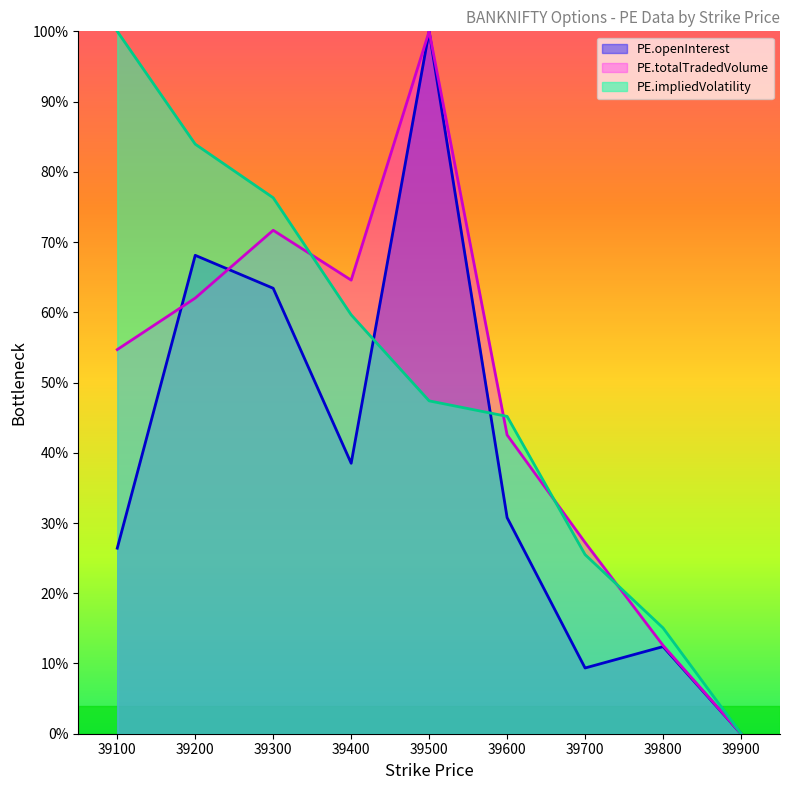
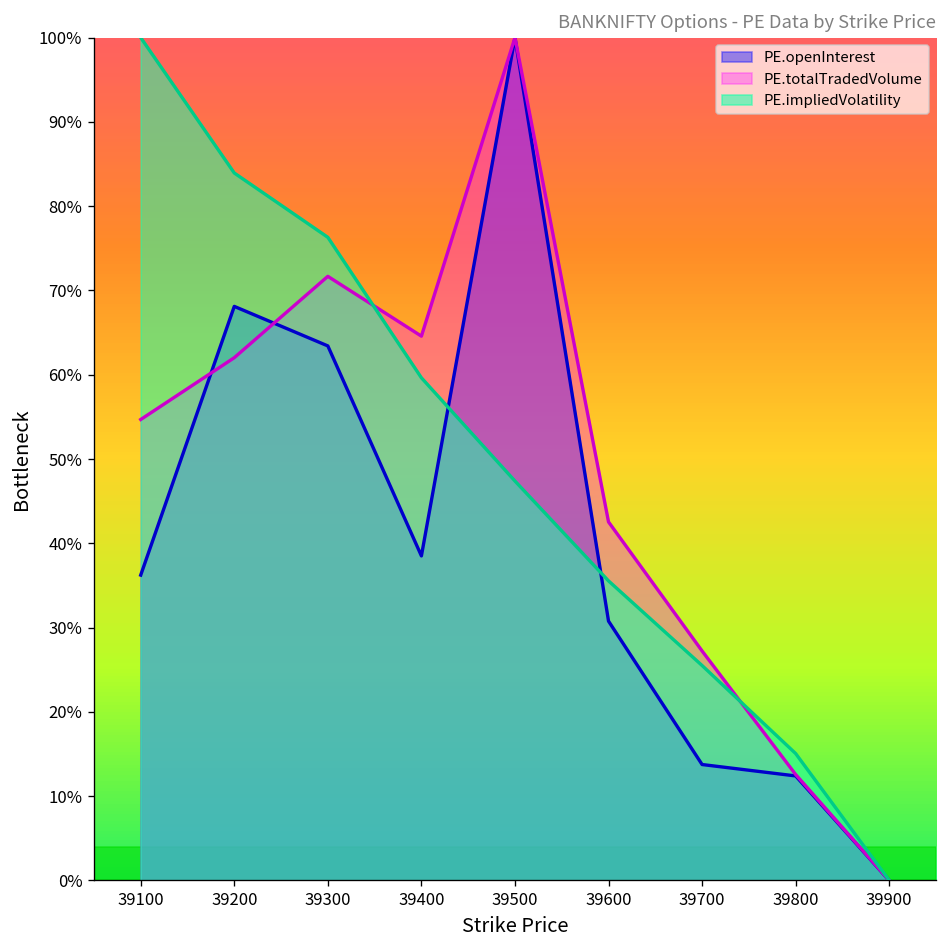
  {
    "PE.openInterest": {
-     "39100": "26%",
+     "39100": "36%",
      "39200": "68%",
      "39300": "63%",
      "39400": "39%",
      "39600": "31%",
-     "39700": "9%"
+     "39700": "14%"
    },
    "PE.totalTradedVolume": {
      "39100": "55%",
      "39200": "62%",
      "39300": "72%",
      "39400": "65%",
      "39600": "43%",
      "39700": "27%"
    },
    "PE.impliedVolatility": {
      "39100": "100%",
      "39200": "84%",
      "39300": "76%",
      "39400": "60%",
      "39500": "47%",
-     "39600": "45%",
+     "39600": "36%",
      "39700": "26%",
      "39800": "15%"
    }
  }
